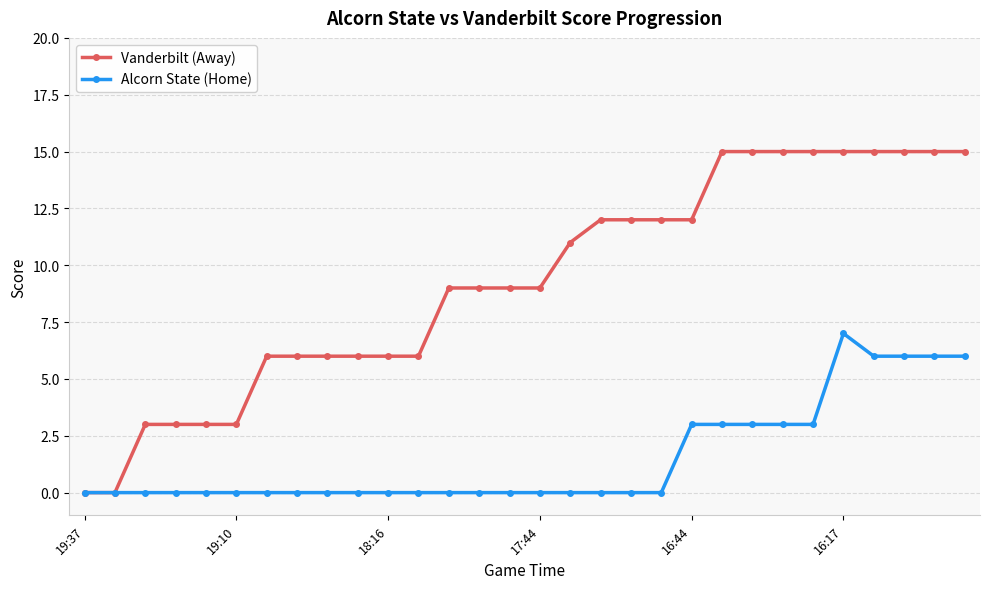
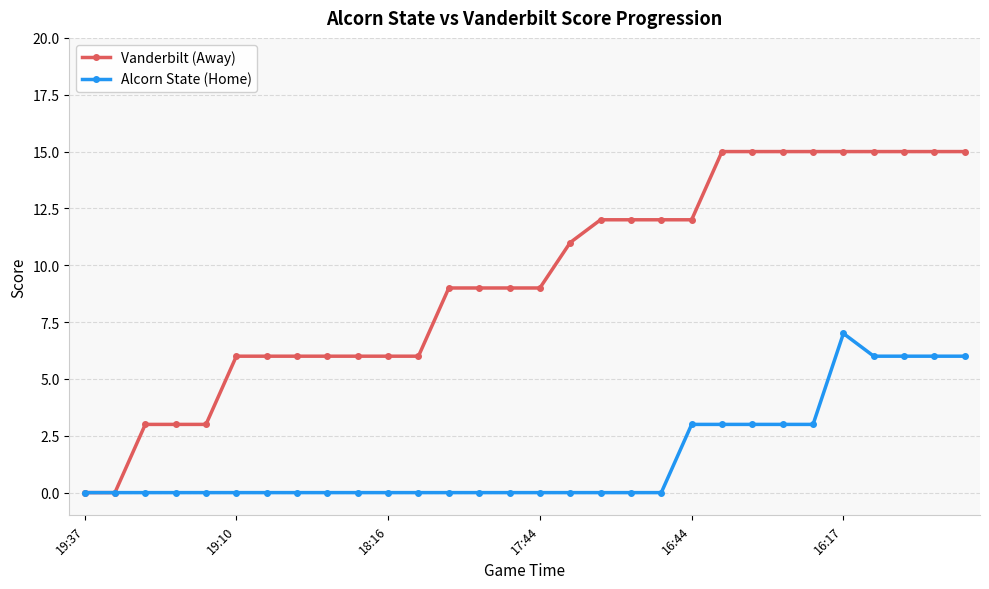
  {
    "Vanderbilt (Away)": {
-     "19:10": 3,
+     "19:10": 6,
      "16:17": 15
    },
    "Alcorn State (Home)": {
      "19:10": 0,
      "16:17": 7
    }
  }
